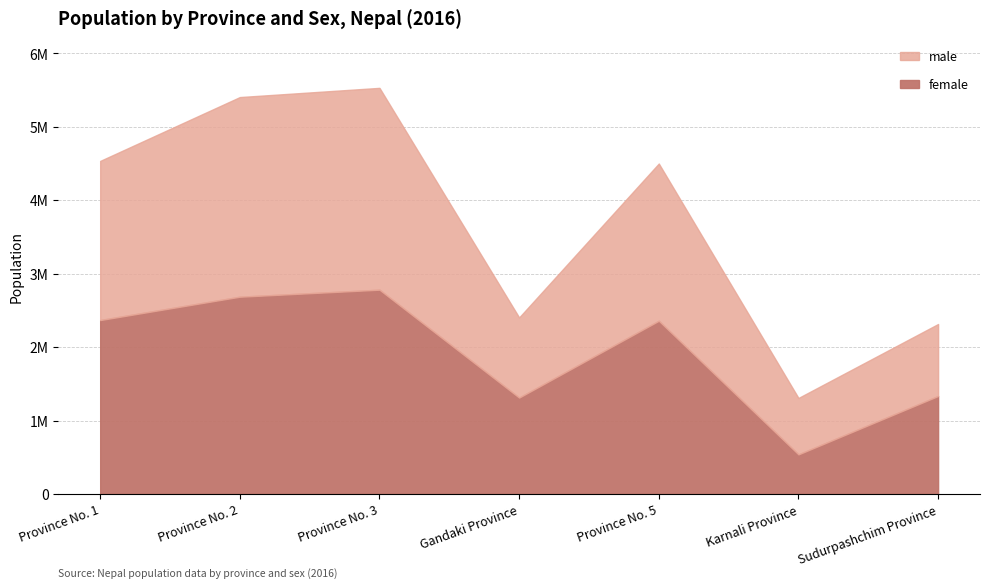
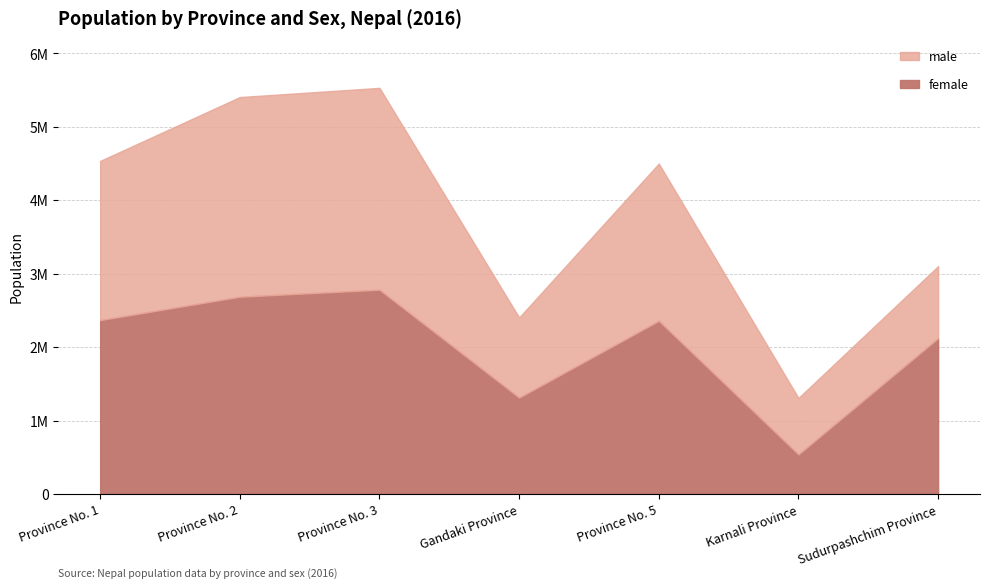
  {
    "female": {
      "Province No. 1": 2400000,
      "Province No. 2": 2700000,
      "Province No. 3": 2800000,
      "Gandaki Province": 1300000,
      "Province No. 5": 2400000,
      "Karnali Province": 500000,
-     "Sudurpashchim Province": 1300000
+     "Sudurpashchim Province": 2100000
    },
    "male": {
      "Province No. 1": 2200000,
      "Province No. 2": 2700000,
      "Province No. 3": 2700000,
      "Gandaki Province": 1100000,
      "Province No. 5": 2100000,
      "Karnali Province": 800000,
      "Sudurpashchim Province": 1000000
    }
  }
